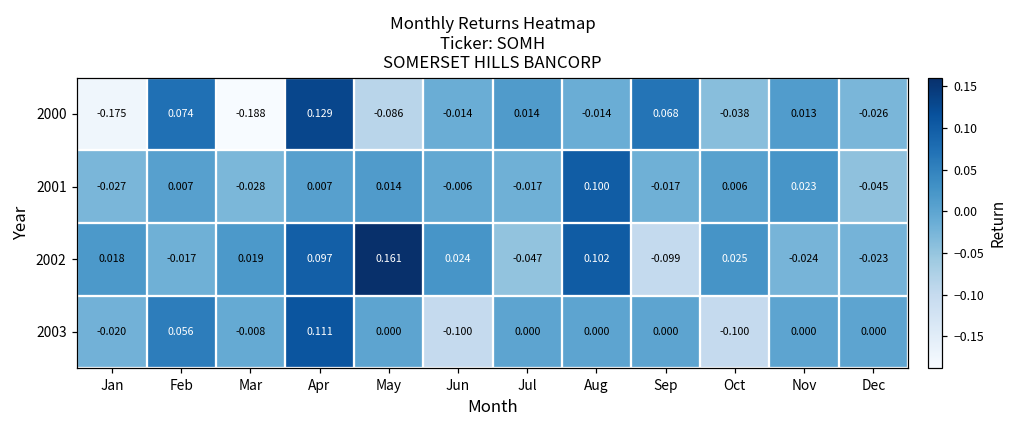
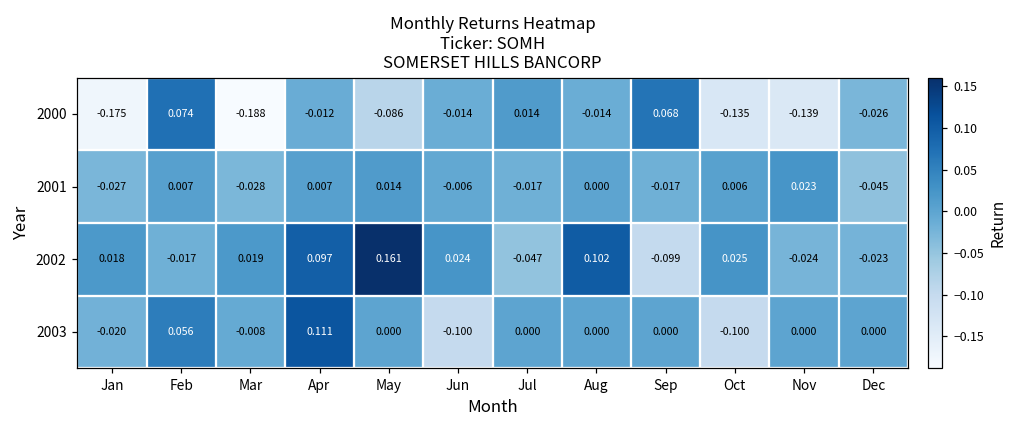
  {
    "2000": {
      "Jan": -0.175,
      "Feb": 0.074,
      "Mar": -0.188,
-     "Apr": 0.129,
+     "Apr": -0.012,
      "May": -0.086,
      "Jun": -0.014,
      "Jul": 0.014,
      "Aug": -0.014,
      "Sep": 0.068,
-     "Oct": -0.038,
-     "Nov": 0.013,
+     "Oct": -0.135,
+     "Nov": -0.139,
      "Dec": -0.026
    },
    "2001": {
      "Jan": -0.027,
      "Feb": 0.007,
      "Mar": -0.028,
      "Apr": 0.007,
      "May": 0.014,
      "Jun": -0.006,
      "Jul": -0.017,
-     "Aug": 0.100,
+     "Aug": 0.000,
      "Sep": -0.017,
      "Oct": 0.006,
      "Nov": 0.023,
      "Dec": -0.045
    },
    "2002": {
      "Jan": 0.018,
      "Feb": -0.017,
      "Mar": 0.019,
      "Apr": 0.097,
      "May": 0.161,
      "Jun": 0.024,
      "Jul": -0.047,
      "Aug": 0.102,
      "Sep": -0.099,
      "Oct": 0.025,
      "Nov": -0.024,
      "Dec": -0.023
    },
    "2003": {
      "Jan": -0.020,
      "Feb": 0.056,
      "Mar": -0.008,
      "Apr": 0.111,
      "May": 0.000,
      "Jun": -0.100,
      "Jul": 0.000,
      "Aug": 0.000,
      "Sep": 0.000,
      "Oct": -0.100,
      "Nov": 0.000,
      "Dec": 0.000
    }
  }
